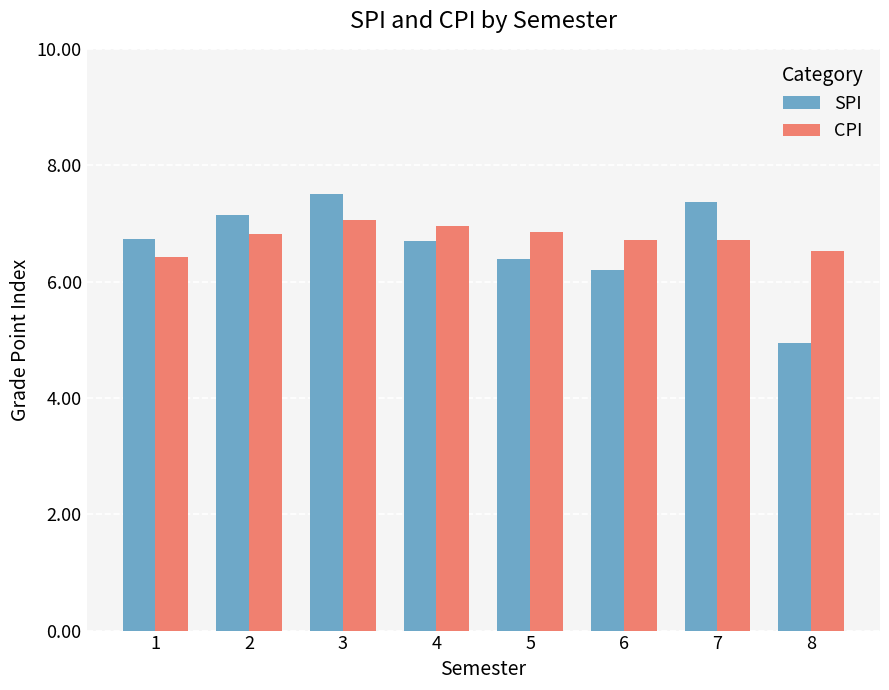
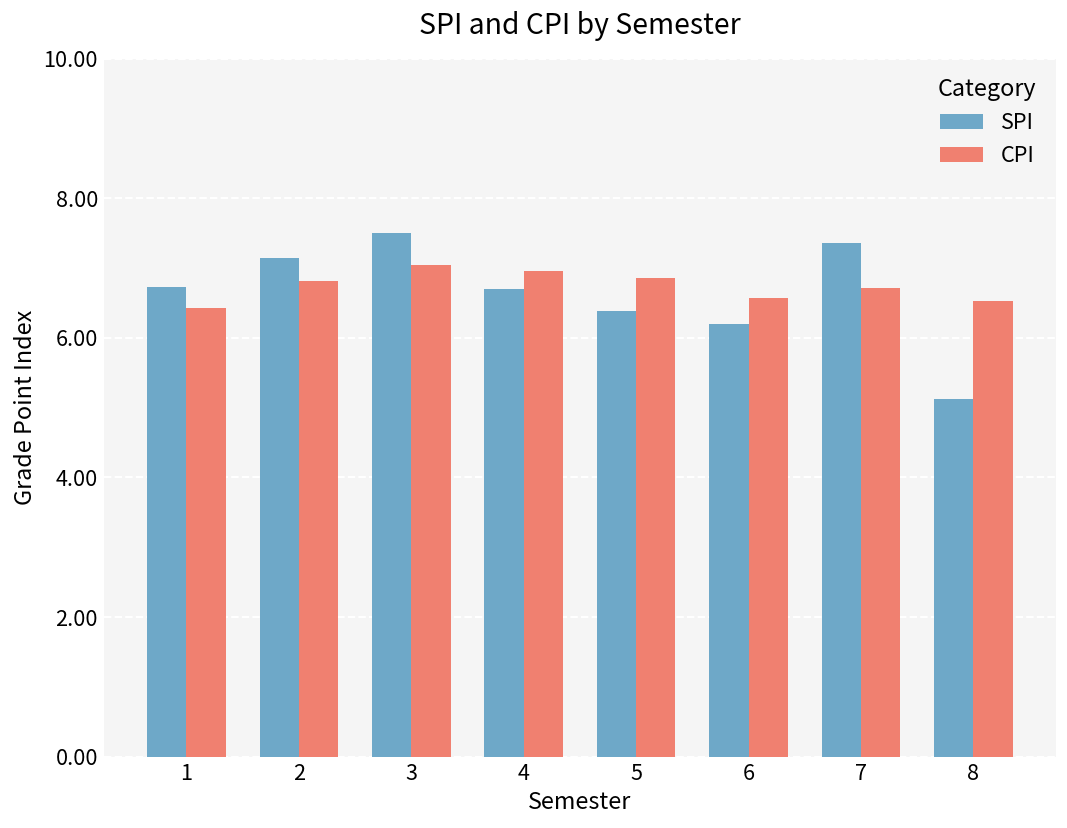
  {
    "SPI": {
      "1": 6.7,
      "2": 7.2,
      "3": 7.5,
      "4": 6.7,
      "5": 6.4,
      "6": 6.2,
      "7": 7.4,
-     "8": 5.0
+     "8": 5.1
    },
    "CPI": {
      "1": 6.4,
      "2": 6.8,
      "3": 7.1,
      "4": 7.0,
      "5": 6.9,
-     "6": 6.7,
+     "6": 6.6,
      "7": 6.7,
      "8": 6.5
    }
  }
